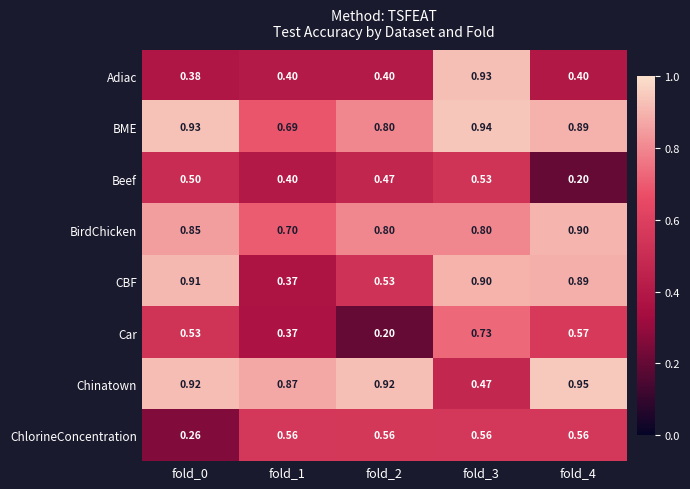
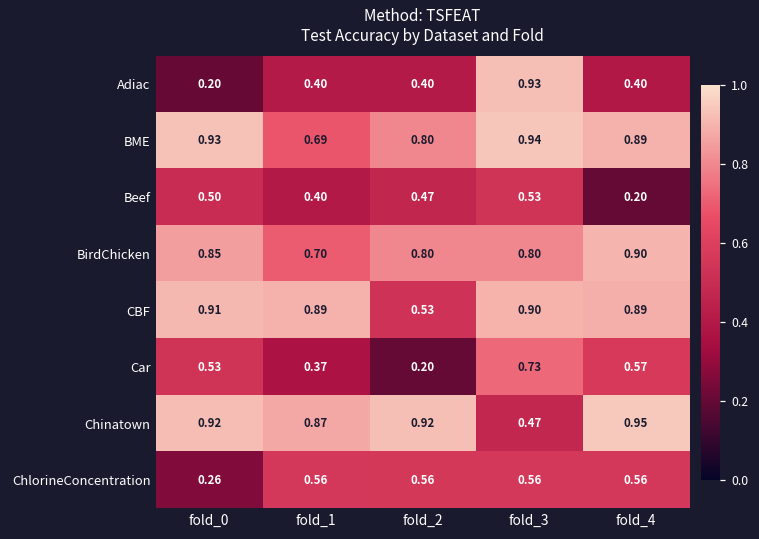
  {
    "Adiac": {
-     "fold_0": 0.38,
+     "fold_0": 0.20,
      "fold_1": 0.40,
      "fold_2": 0.40,
      "fold_3": 0.93,
      "fold_4": 0.40
    },
    "BME": {
      "fold_0": 0.93,
      "fold_1": 0.69,
      "fold_2": 0.80,
      "fold_3": 0.94,
      "fold_4": 0.89
    },
    "Beef": {
      "fold_0": 0.50,
      "fold_1": 0.40,
      "fold_2": 0.47,
      "fold_3": 0.53,
      "fold_4": 0.20
    },
    "BirdChicken": {
      "fold_0": 0.85,
      "fold_1": 0.70,
      "fold_2": 0.80,
      "fold_3": 0.80,
      "fold_4": 0.90
    },
    "CBF": {
      "fold_0": 0.91,
-     "fold_1": 0.37,
+     "fold_1": 0.89,
      "fold_2": 0.53,
      "fold_3": 0.90,
      "fold_4": 0.89
    },
    "Car": {
      "fold_0": 0.53,
      "fold_1": 0.37,
      "fold_2": 0.20,
      "fold_3": 0.73,
      "fold_4": 0.57
    },
    "Chinatown": {
      "fold_0": 0.92,
      "fold_1": 0.87,
      "fold_2": 0.92,
      "fold_3": 0.47,
      "fold_4": 0.95
    },
    "ChlorineConcentration": {
      "fold_0": 0.26,
      "fold_1": 0.56,
      "fold_2": 0.56,
      "fold_3": 0.56,
      "fold_4": 0.56
    }
  }
